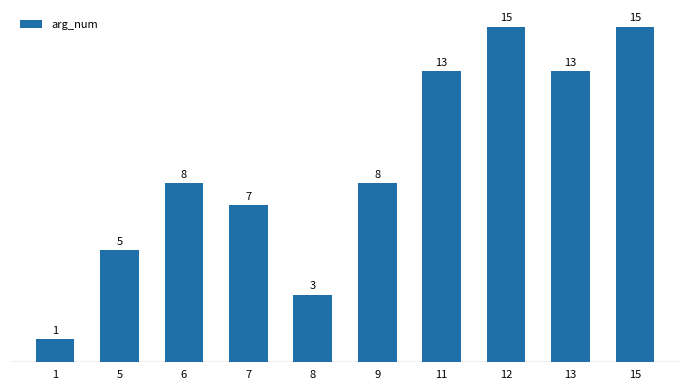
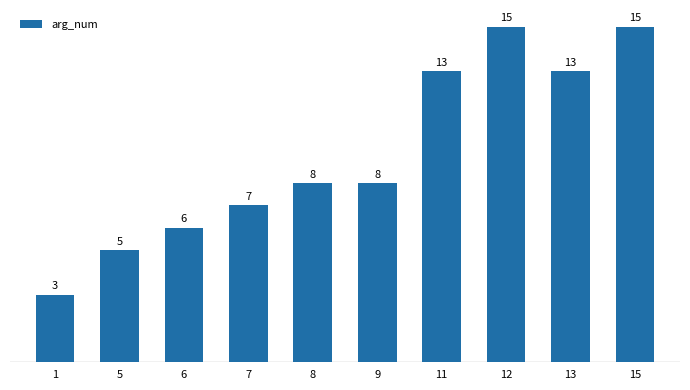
  {
-   "1": 1,
+   "1": 3,
    "5": 5,
-   "6": 8,
+   "6": 6,
    "7": 7,
-   "8": 3,
+   "8": 8,
    "9": 8,
    "11": 13,
    "12": 15,
    "13": 13,
    "15": 15
  }
